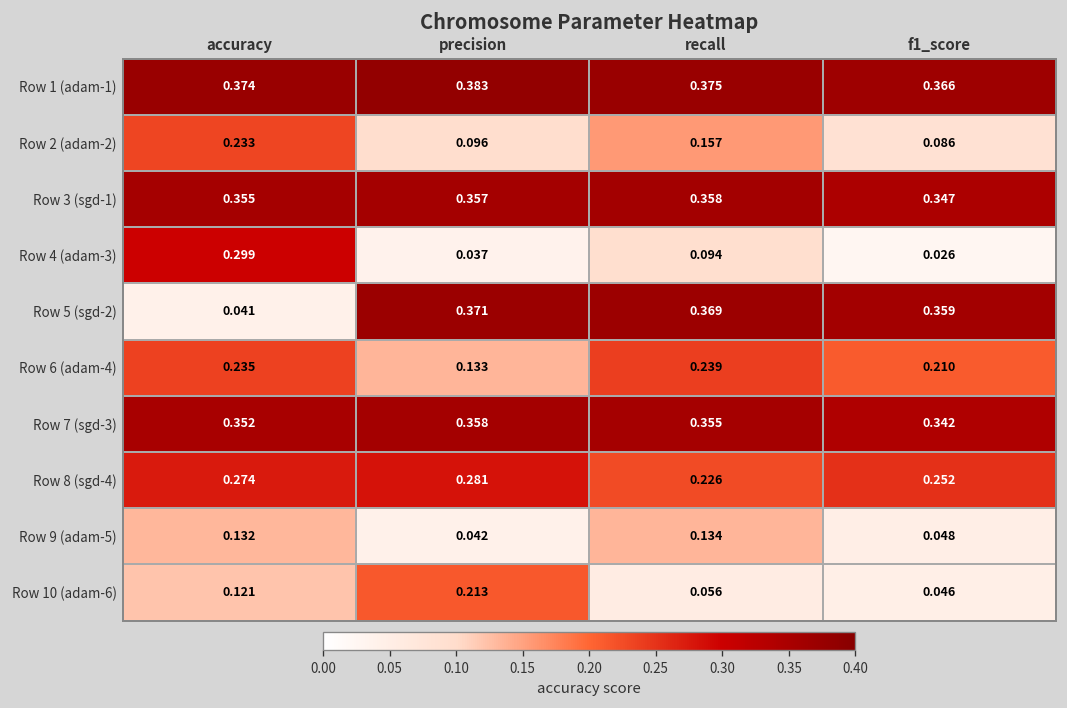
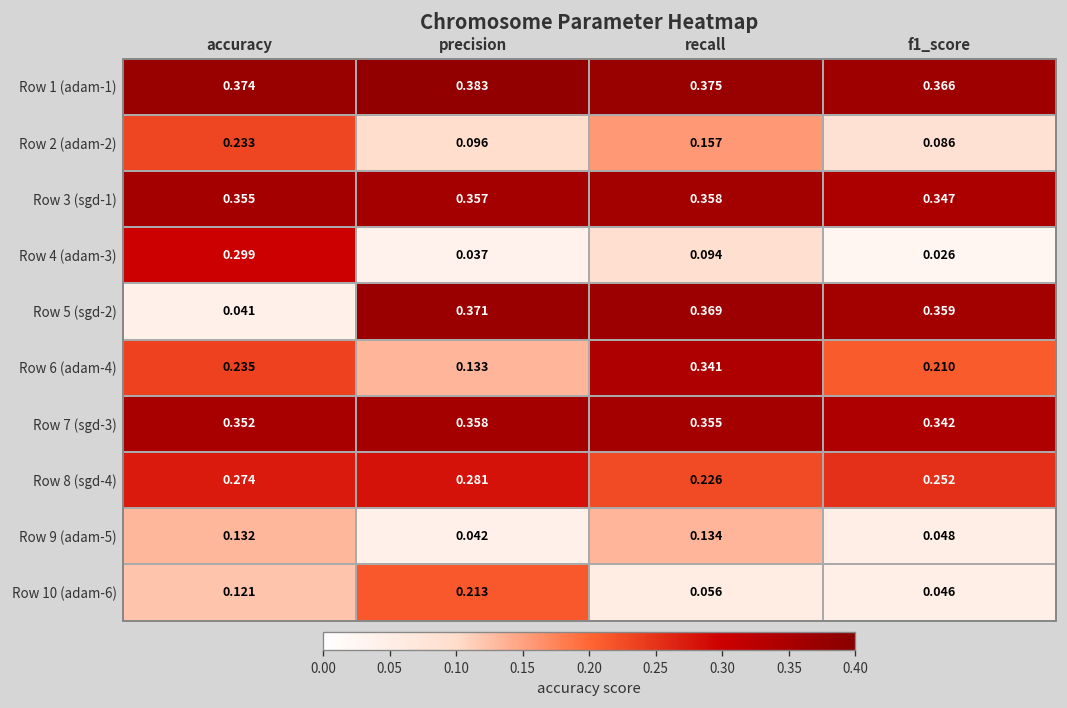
  {
    "Row 1 (adam-1)": {
      "accuracy": 0.374,
      "precision": 0.383,
      "recall": 0.375,
      "f1_score": 0.366
    },
    "Row 2 (adam-2)": {
      "accuracy": 0.233,
      "precision": 0.096,
      "recall": 0.157,
      "f1_score": 0.086
    },
    "Row 3 (sgd-1)": {
      "accuracy": 0.355,
      "precision": 0.357,
      "recall": 0.358,
      "f1_score": 0.347
    },
    "Row 4 (adam-3)": {
      "accuracy": 0.299,
      "precision": 0.037,
      "recall": 0.094,
      "f1_score": 0.026
    },
    "Row 5 (sgd-2)": {
      "accuracy": 0.041,
      "precision": 0.371,
      "recall": 0.369,
      "f1_score": 0.359
    },
    "Row 6 (adam-4)": {
      "accuracy": 0.235,
      "precision": 0.133,
-     "recall": 0.239,
+     "recall": 0.341,
      "f1_score": 0.210
    },
    "Row 7 (sgd-3)": {
      "accuracy": 0.352,
      "precision": 0.358,
      "recall": 0.355,
      "f1_score": 0.342
    },
    "Row 8 (sgd-4)": {
      "accuracy": 0.274,
      "precision": 0.281,
      "recall": 0.226,
      "f1_score": 0.252
    },
    "Row 9 (adam-5)": {
      "accuracy": 0.132,
      "precision": 0.042,
      "recall": 0.134,
      "f1_score": 0.048
    },
    "Row 10 (adam-6)": {
      "accuracy": 0.121,
      "precision": 0.213,
      "recall": 0.056,
      "f1_score": 0.046
    }
  }
